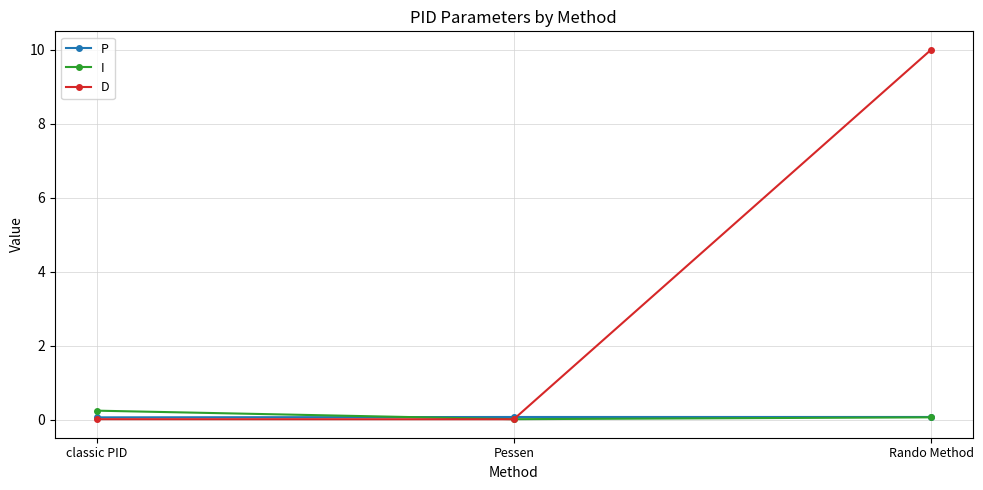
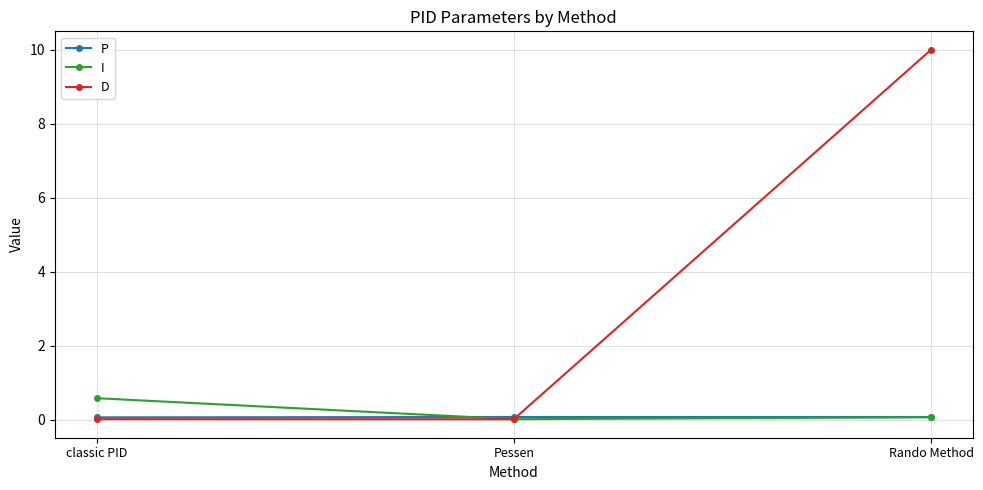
  {
    "I": {
-     "classic PID": 0.2
+     "classic PID": 0.6
    },
    "D": {
      "Rando Method": 10.0
    }
  }
